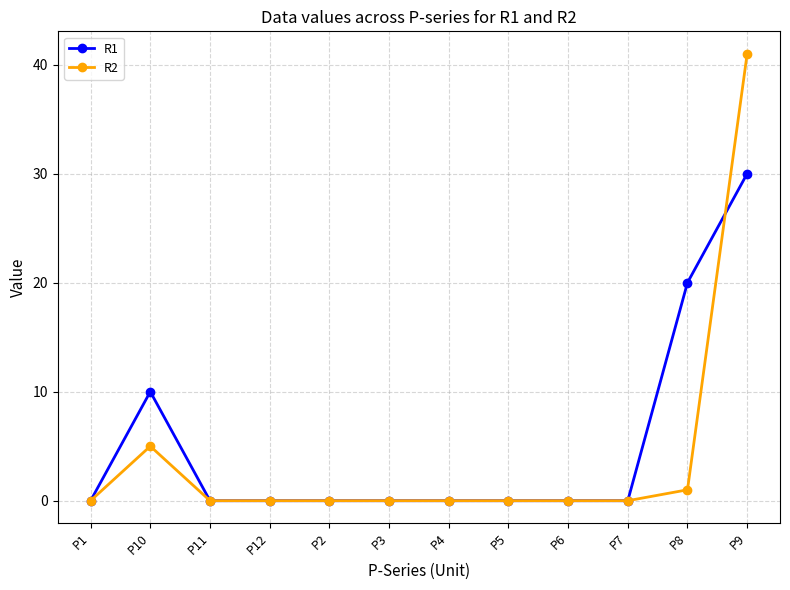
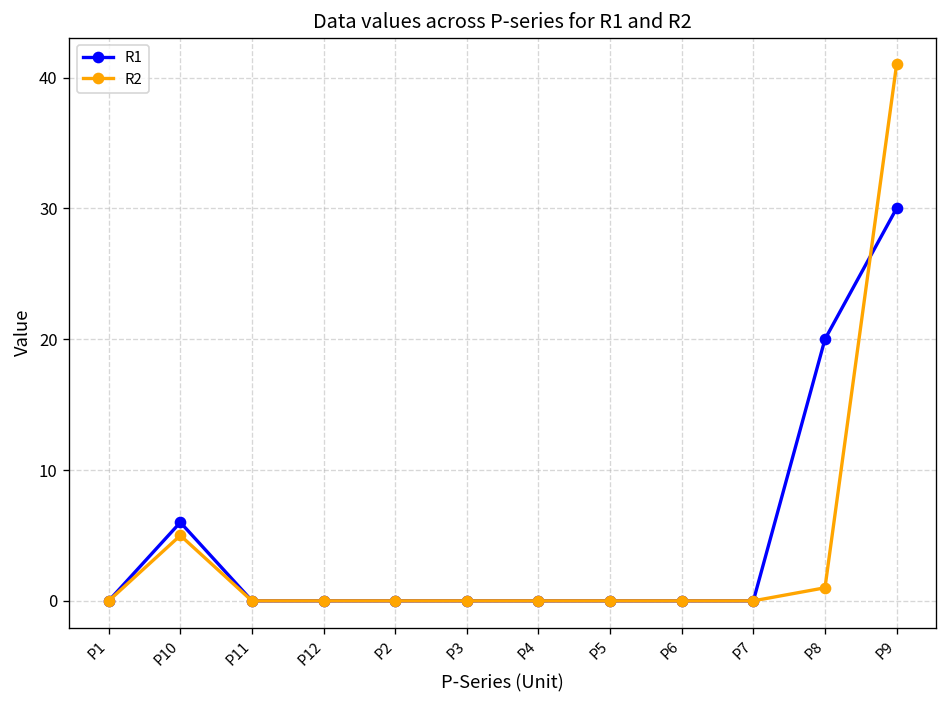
  {
    "R1": {
-     "P10": 10,
+     "P10": 6,
      "P8": 20,
      "P9": 30
    },
    "R2": {
      "P10": 5,
      "P8": 1,
      "P9": 41
    }
  }
